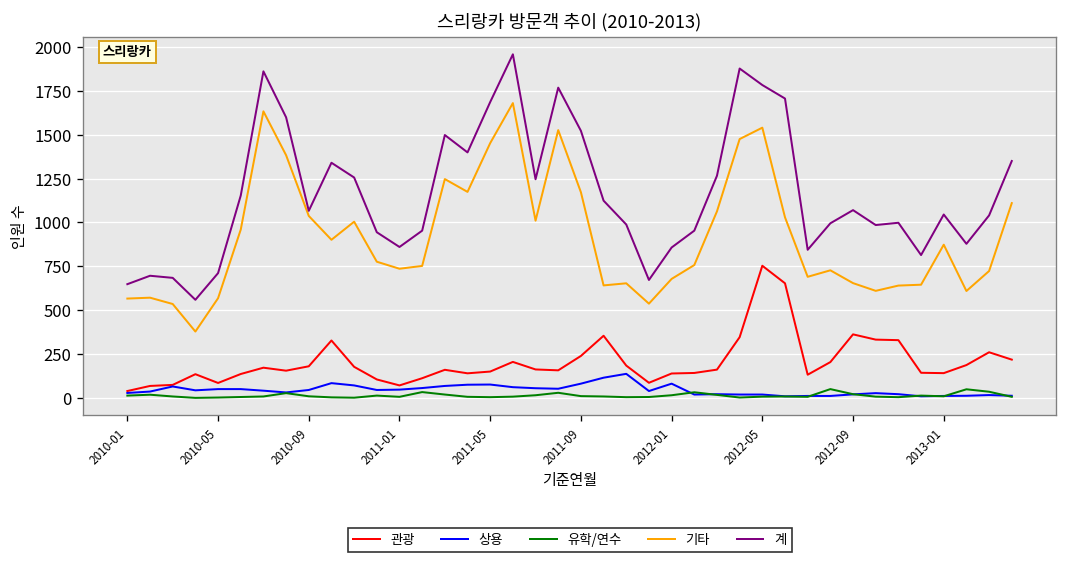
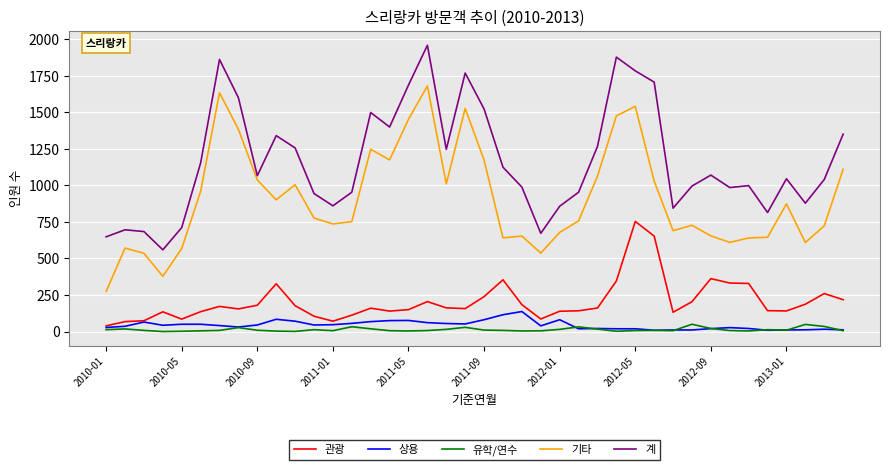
  {
    "관광": {
      "2010-05": 90,
      "2010-09": 180,
      "2011-01": 70,
      "2011-05": 150,
      "2011-09": 240,
      "2012-01": 140,
      "2012-05": 750,
      "2012-09": 360,
      "2013-01": 140
    },
    "상용": {
      "2010-05": 50,
      "2010-09": 50,
      "2011-01": 50,
      "2011-05": 80,
      "2011-09": 80,
      "2012-01": 80
    },
    "유학/연수": {
      "2010-05": 0,
      "2010-09": 10,
      "2011-01": 10,
      "2011-05": 0,
      "2011-09": 10,
      "2012-01": 20
    },
    "기타": {
-     "2010-01": 570,
+     "2010-01": 270,
      "2010-05": 570,
      "2010-09": 1040,
      "2011-01": 740,
      "2011-05": 1450,
      "2011-09": 1170,
      "2012-01": 680,
      "2012-05": 1540,
      "2012-09": 650,
      "2013-01": 870
    },
    "계": {
      "2010-01": 650,
      "2010-05": 710,
      "2010-09": 1070,
      "2011-01": 860,
      "2011-05": 1690,
      "2011-09": 1520,
      "2012-01": 860,
      "2012-05": 1780,
      "2012-09": 1070,
      "2013-01": 1050
    }
  }
